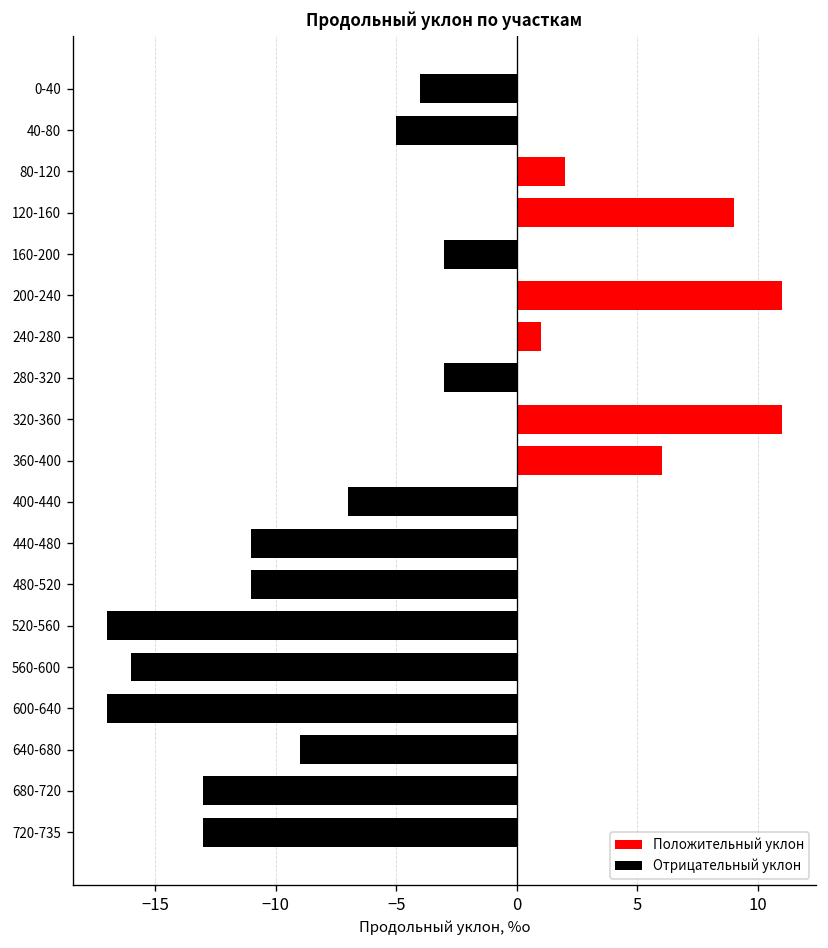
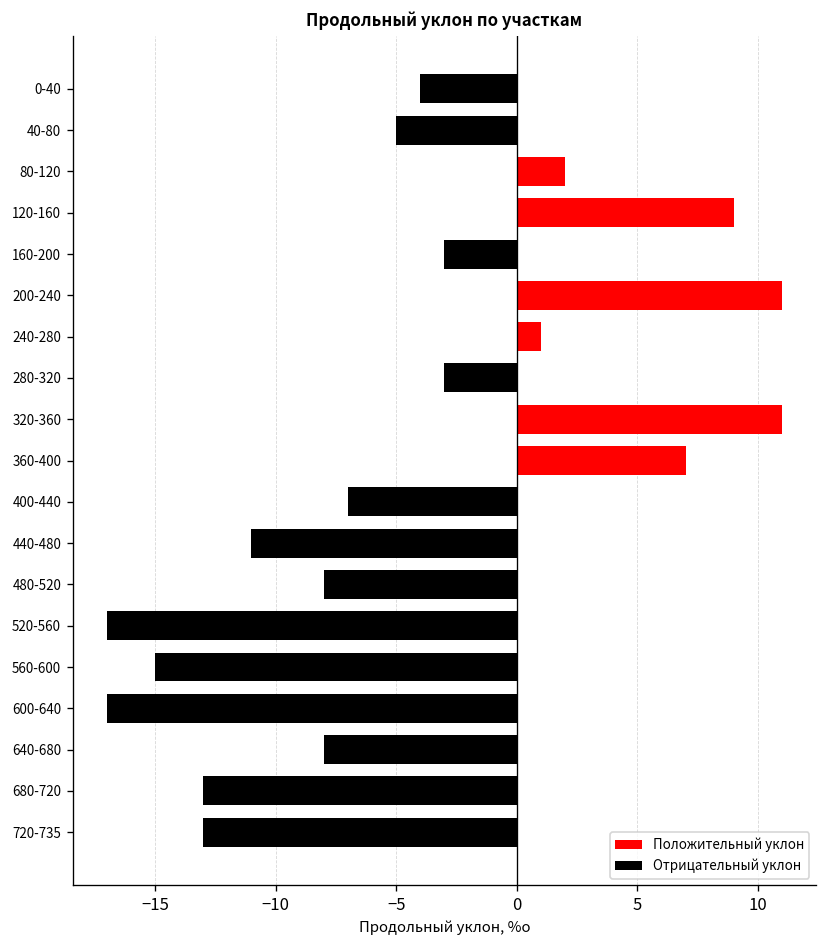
  {
    "0-40": -4,
    "40-80": -5,
    "80-120": 2,
    "120-160": 9,
    "160-200": -3,
    "200-240": 11,
    "240-280": 1,
    "280-320": -3,
    "320-360": 11,
-   "360-400": 6,
+   "360-400": 7,
    "400-440": -7,
    "440-480": -11,
-   "480-520": -11,
+   "480-520": -8,
    "520-560": -17,
-   "560-600": -16,
+   "560-600": -15,
    "600-640": -17,
-   "640-680": -9,
+   "640-680": -8,
    "680-720": -13,
    "720-735": -13
  }
